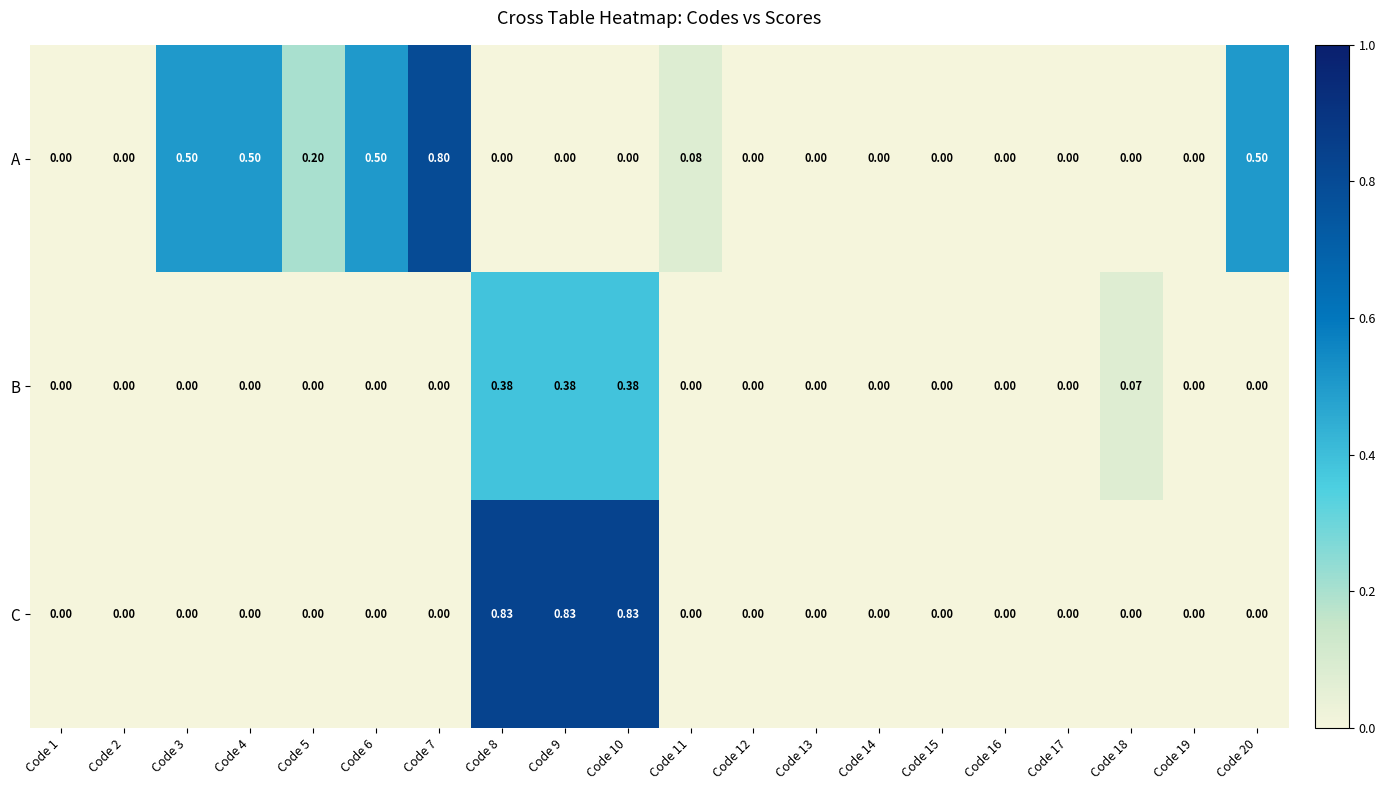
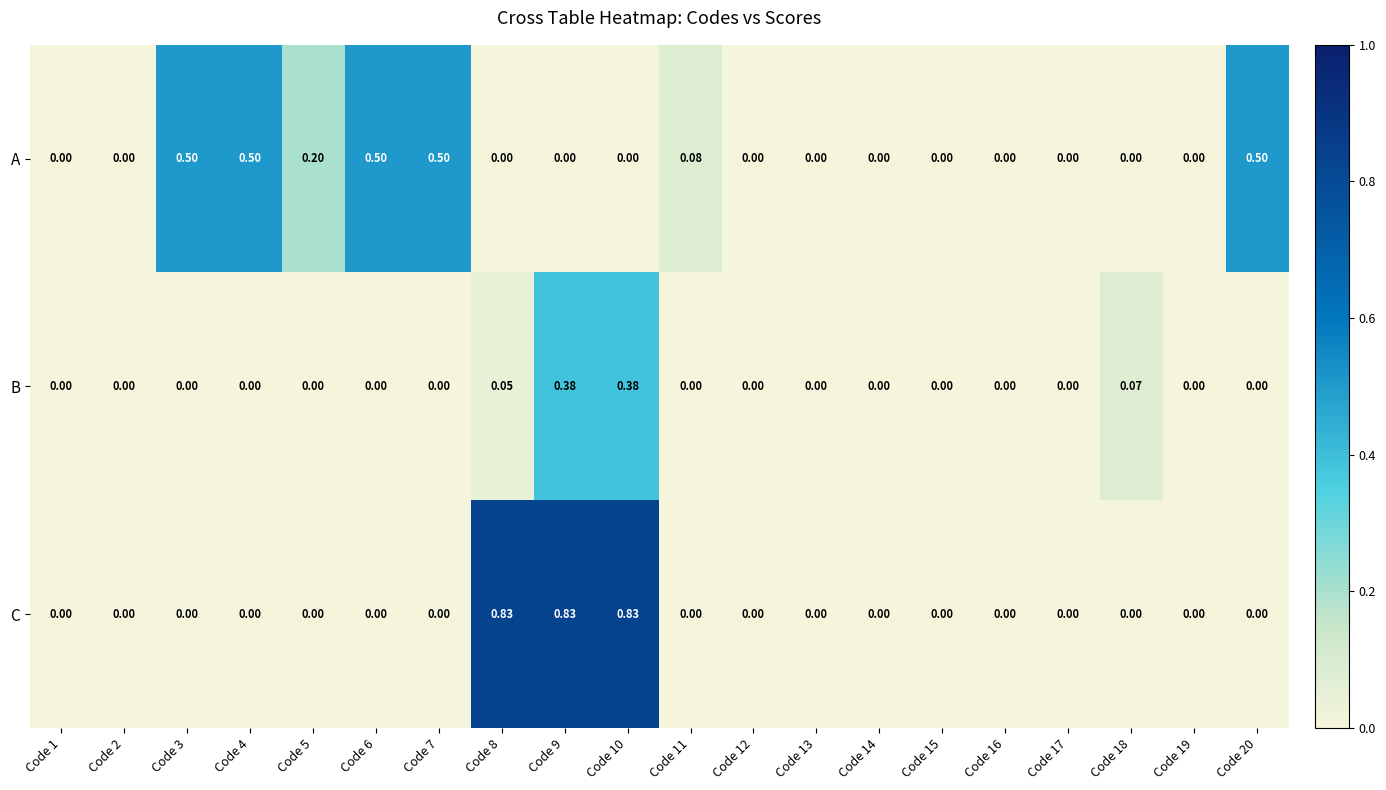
  {
    "A": {
      "Code 1": 0.00,
      "Code 2": 0.00,
      "Code 3": 0.50,
      "Code 4": 0.50,
      "Code 5": 0.20,
      "Code 6": 0.50,
-     "Code 7": 0.80,
+     "Code 7": 0.50,
      "Code 8": 0.00,
      "Code 9": 0.00,
      "Code 10": 0.00,
      "Code 11": 0.08,
      "Code 12": 0.00,
      "Code 13": 0.00,
      "Code 14": 0.00,
      "Code 15": 0.00,
      "Code 16": 0.00,
      "Code 17": 0.00,
      "Code 18": 0.00,
      "Code 19": 0.00,
      "Code 20": 0.50
    },
    "B": {
      "Code 1": 0.00,
      "Code 2": 0.00,
      "Code 3": 0.00,
      "Code 4": 0.00,
      "Code 5": 0.00,
      "Code 6": 0.00,
      "Code 7": 0.00,
-     "Code 8": 0.38,
+     "Code 8": 0.05,
      "Code 9": 0.38,
      "Code 10": 0.38,
      "Code 11": 0.00,
      "Code 12": 0.00,
      "Code 13": 0.00,
      "Code 14": 0.00,
      "Code 15": 0.00,
      "Code 16": 0.00,
      "Code 17": 0.00,
      "Code 18": 0.07,
      "Code 19": 0.00,
      "Code 20": 0.00
    },
    "C": {
      "Code 1": 0.00,
      "Code 2": 0.00,
      "Code 3": 0.00,
      "Code 4": 0.00,
      "Code 5": 0.00,
      "Code 6": 0.00,
      "Code 7": 0.00,
      "Code 8": 0.83,
      "Code 9": 0.83,
      "Code 10": 0.83,
      "Code 11": 0.00,
      "Code 12": 0.00,
      "Code 13": 0.00,
      "Code 14": 0.00,
      "Code 15": 0.00,
      "Code 16": 0.00,
      "Code 17": 0.00,
      "Code 18": 0.00,
      "Code 19": 0.00,
      "Code 20": 0.00
    }
  }
